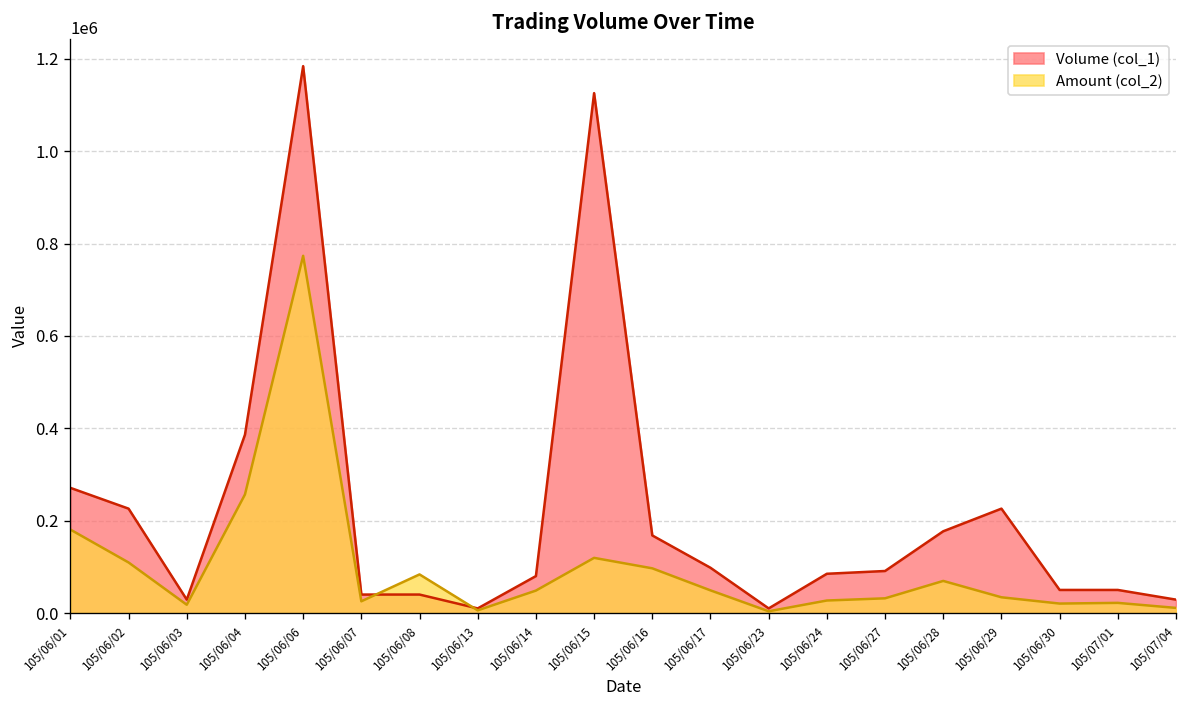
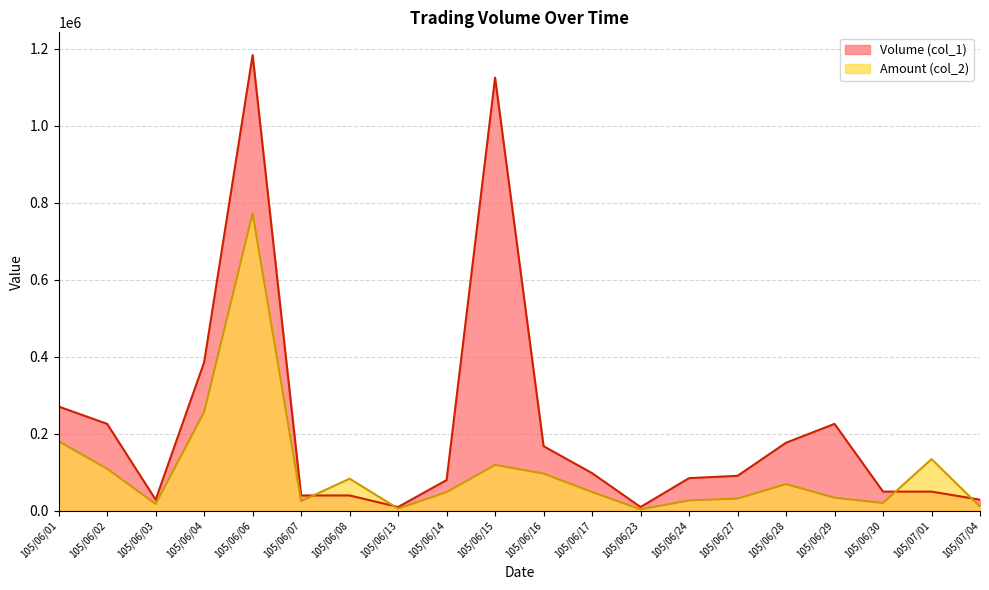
  {
    "Volume (col_1)": {
      "105/06/01": 270000,
      "105/06/02": 230000,
      "105/06/03": 30000,
      "105/06/04": 390000,
      "105/06/06": 1180000,
      "105/06/07": 40000,
      "105/06/08": 40000,
      "105/06/14": 80000,
      "105/06/15": 1130000,
      "105/06/16": 170000,
      "105/06/17": 100000,
      "105/06/24": 90000,
      "105/06/27": 90000,
      "105/06/28": 180000,
      "105/06/29": 230000,
      "105/06/30": 50000,
      "105/07/01": 50000,
      "105/07/04": 30000
    },
    "Amount (col_2)": {
      "105/06/01": 180000,
      "105/06/02": 110000,
      "105/06/03": 20000,
      "105/06/04": 260000,
      "105/06/06": 770000,
      "105/06/07": 30000,
      "105/06/08": 80000,
      "105/06/14": 50000,
      "105/06/15": 120000,
      "105/06/16": 100000,
      "105/06/17": 50000,
      "105/06/24": 30000,
      "105/06/27": 30000,
      "105/06/28": 70000,
      "105/06/29": 30000,
      "105/06/30": 20000,
-     "105/07/01": 20000,
+     "105/07/01": 130000,
      "105/07/04": 10000
    }
  }
